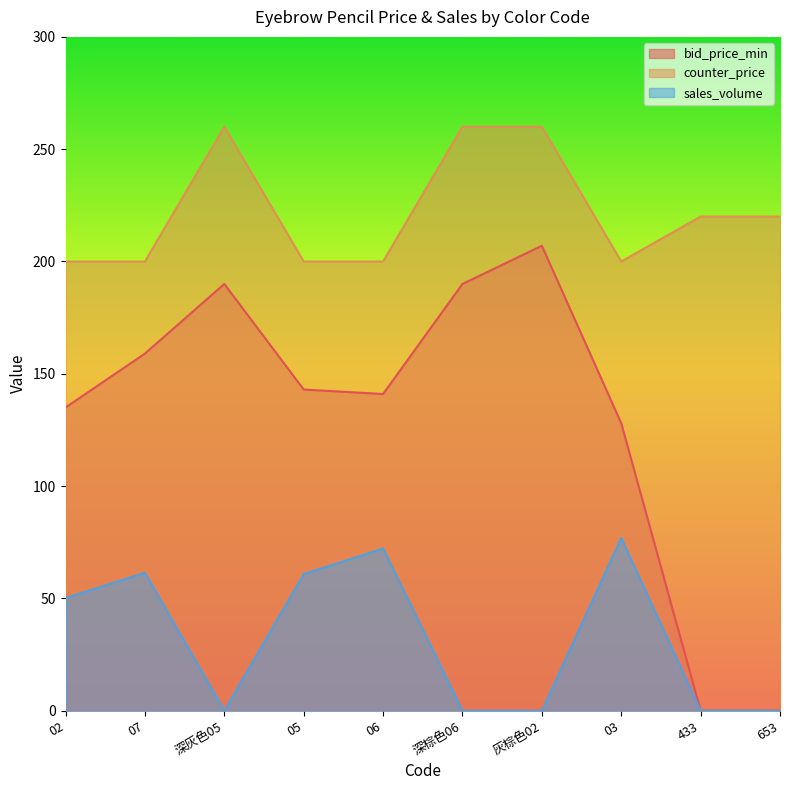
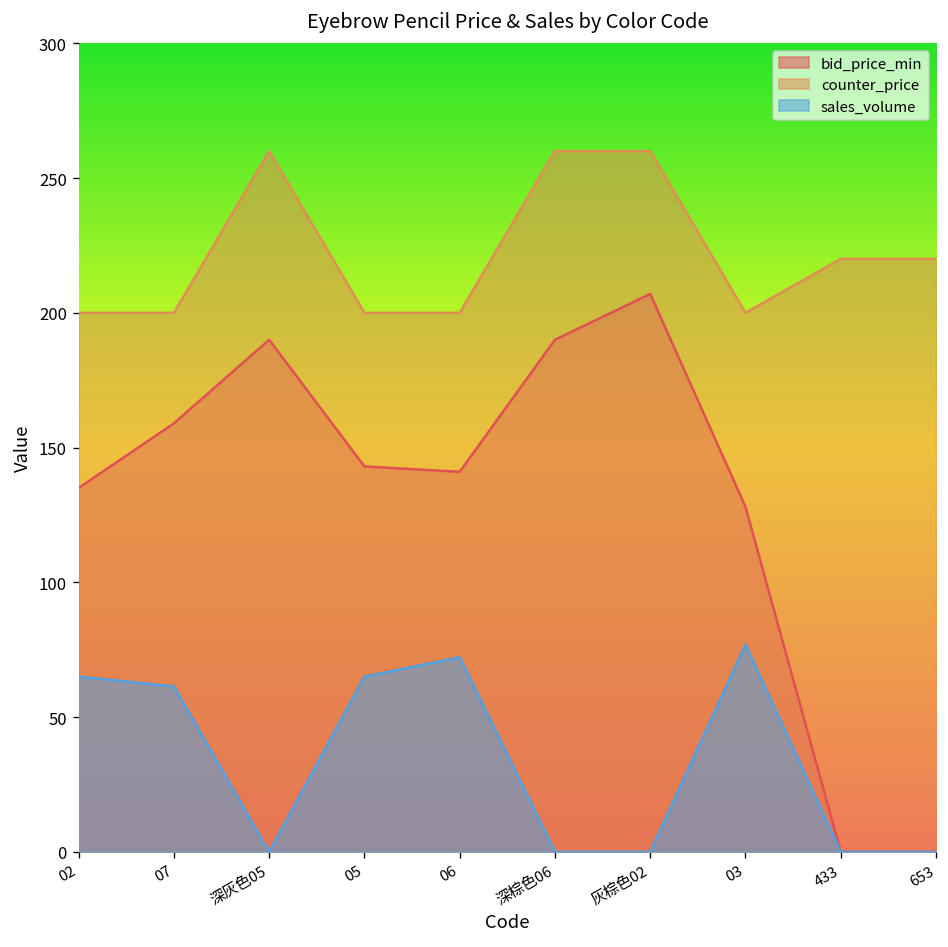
  {
    "sales_volume": {
-     "02": 50,
+     "02": 65,
      "07": 61,
      "深灰色05": 0,
-     "05": 61,
+     "05": 65,
      "06": 72,
      "深棕色06": 0,
      "灰棕色02": 0,
      "03": 77
    }
  }
